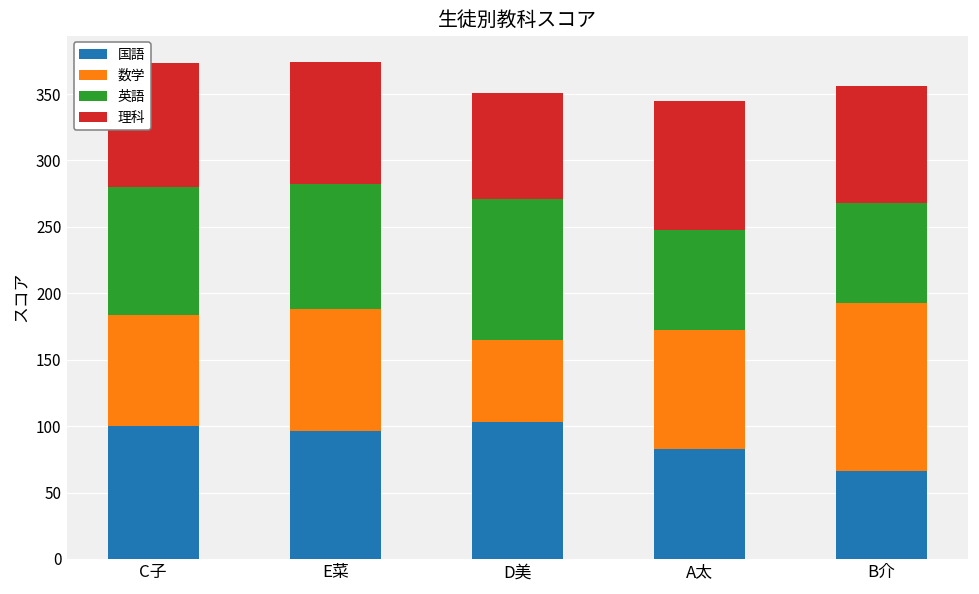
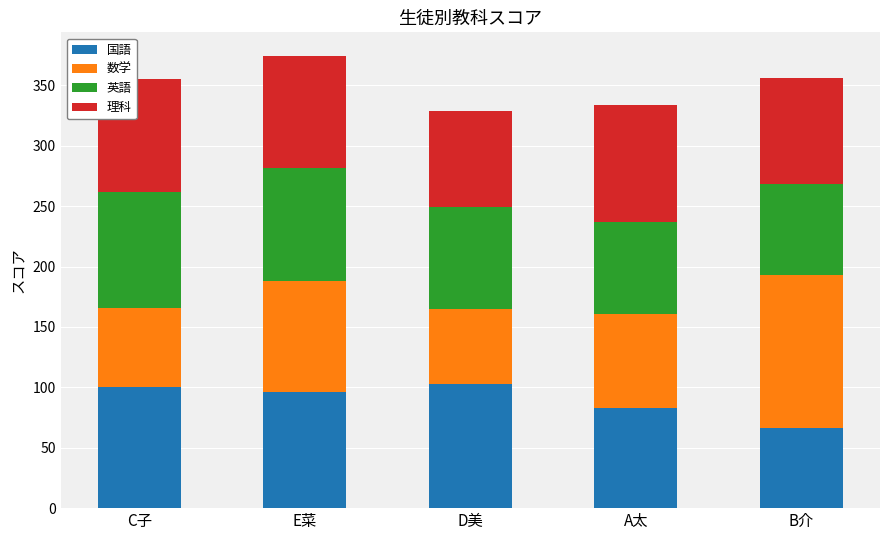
  {
    "国語": {
      "C子": 100,
      "E菜": 96,
      "D美": 103,
      "A太": 83,
      "B介": 66
    },
    "数学": {
-     "C子": 84,
+     "C子": 66,
      "E菜": 92,
      "D美": 62,
-     "A太": 89,
+     "A太": 78,
      "B介": 127
    },
    "英語": {
      "C子": 96,
      "E菜": 94,
-     "D美": 106,
+     "D美": 84,
      "A太": 76,
      "B介": 75
    },
    "理科": {
      "C子": 93,
      "E菜": 92,
      "D美": 80,
      "A太": 97,
      "B介": 88
    }
  }
